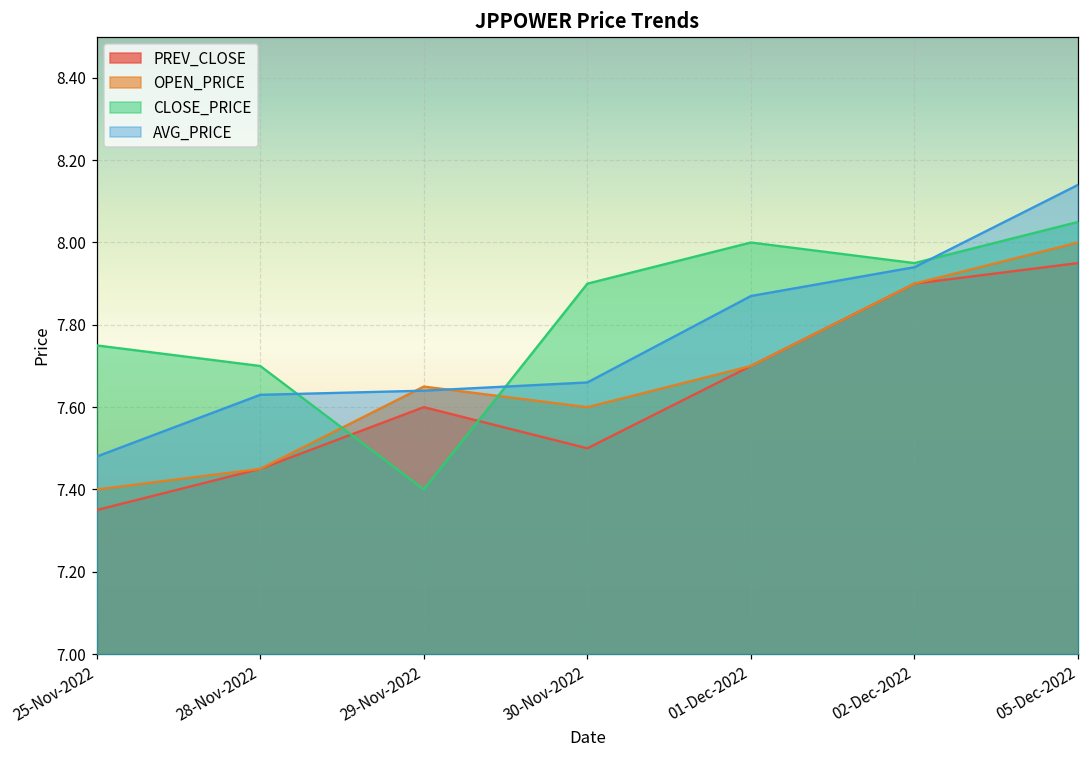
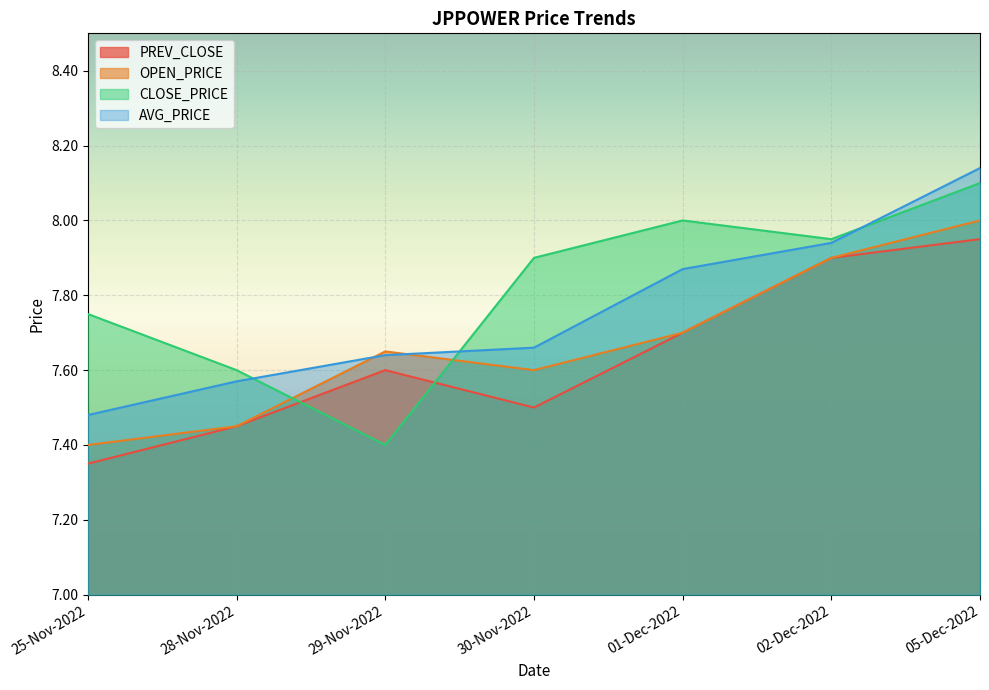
  {
    "CLOSE_PRICE": {
      "25-Nov-2022": 7.75,
-     "28-Nov-2022": 7.7,
+     "28-Nov-2022": 7.6,
      "29-Nov-2022": 7.40,
      "30-Nov-2022": 7.90,
      "01-Dec-2022": 8.00,
      "02-Dec-2022": 7.95,
-     "05-Dec-2022": 8.05
+     "05-Dec-2022": 8.10
    },
    "AVG_PRICE": {
      "25-Nov-2022": 7.48,
-     "28-Nov-2022": 7.63,
+     "28-Nov-2022": 7.57,
      "29-Nov-2022": 7.64,
      "30-Nov-2022": 7.66,
      "01-Dec-2022": 7.87,
      "02-Dec-2022": 7.94,
      "05-Dec-2022": 8.14
    }
  }
